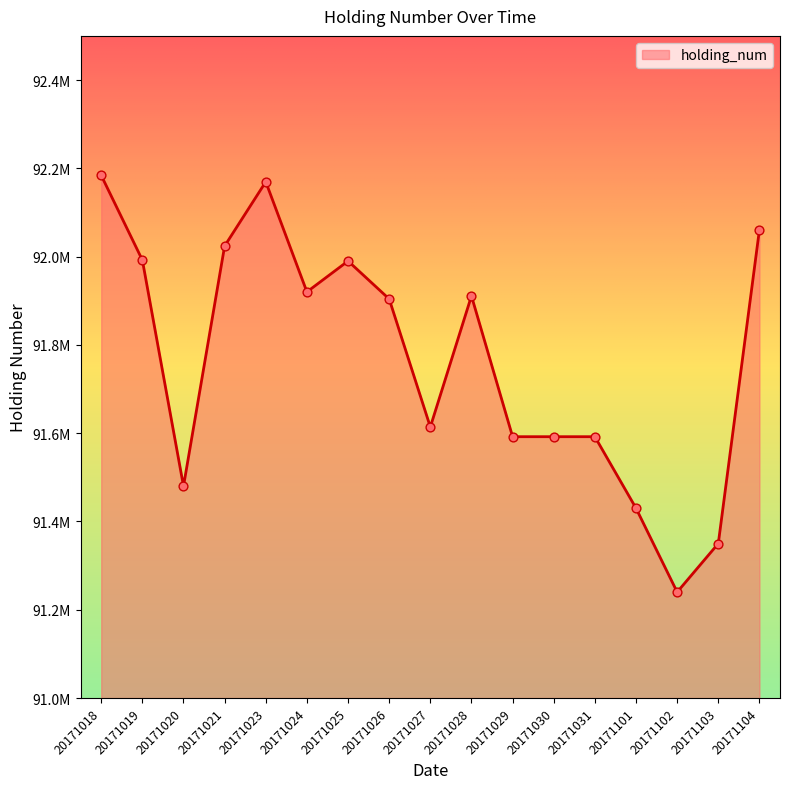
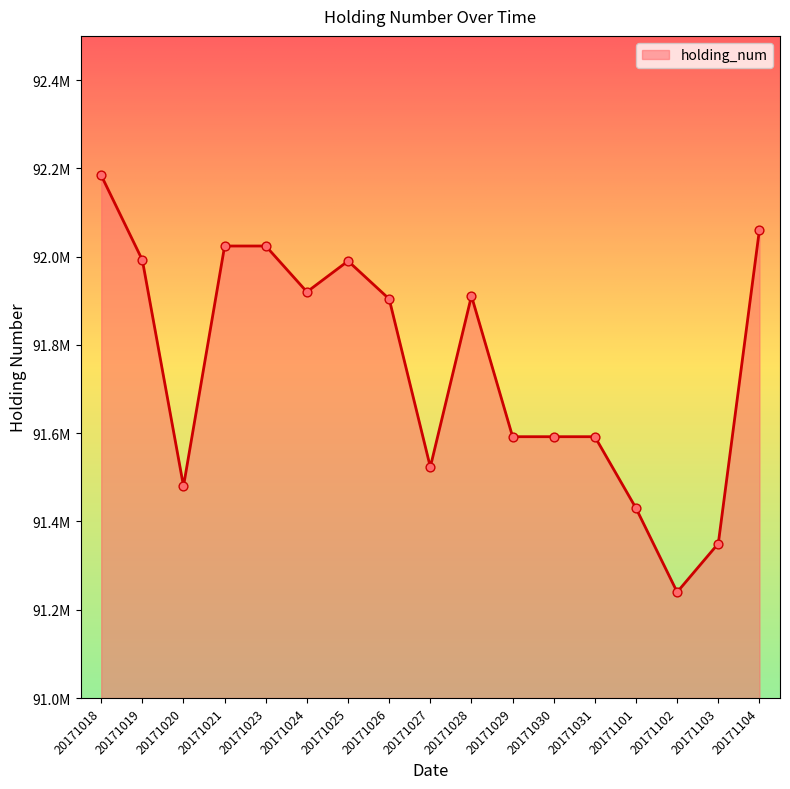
  {
    "20171018": 92180000,
    "20171019": 91990000,
    "20171020": 91480000,
    "20171021": 92020000,
-   "20171023": 92170000,
+   "20171023": 92020000,
    "20171024": 91920000,
    "20171025": 91990000,
    "20171026": 91900000,
-   "20171027": 91610000,
+   "20171027": 91520000,
    "20171028": 91910000,
    "20171029": 91590000,
    "20171030": 91590000,
    "20171031": 91590000,
    "20171101": 91430000,
    "20171102": 91240000,
    "20171103": 91350000,
    "20171104": 92060000
  }
